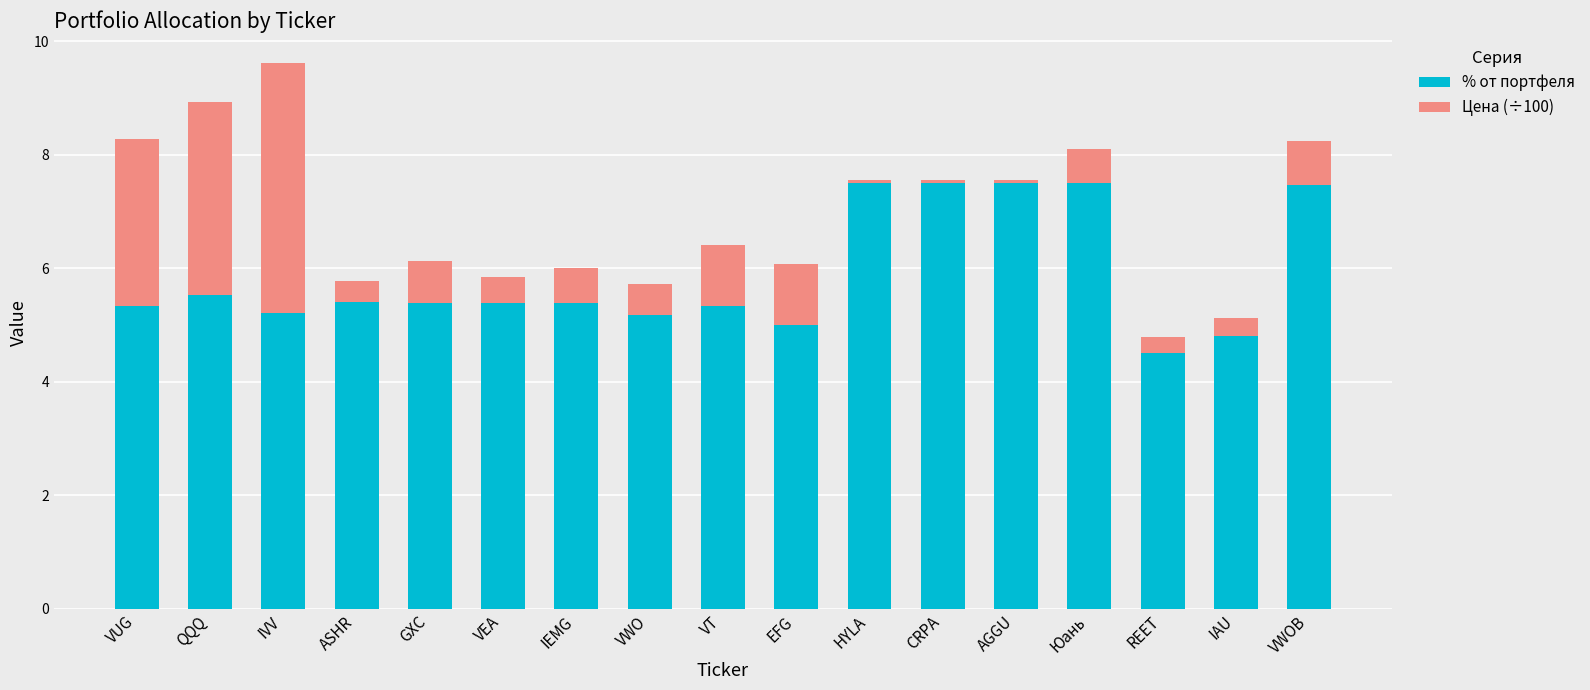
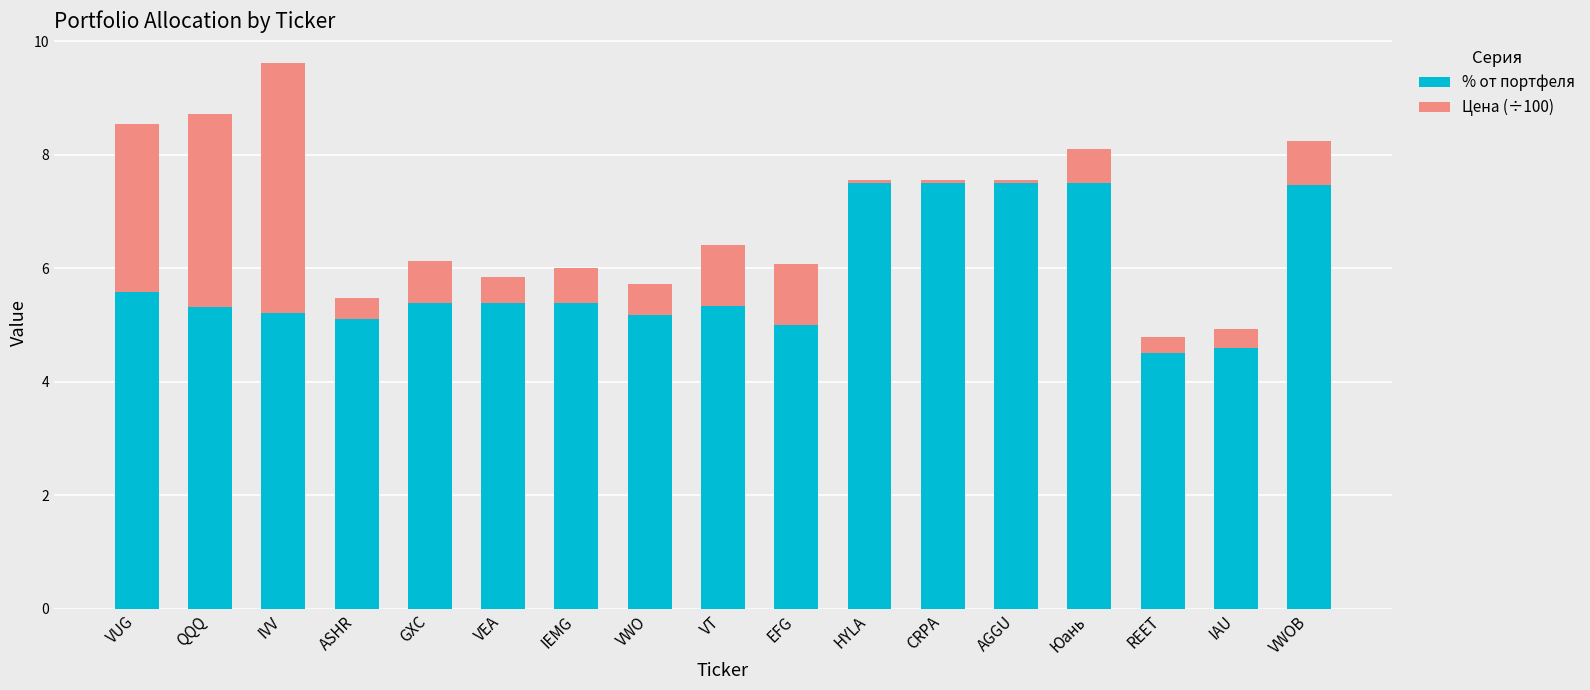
  {
    "% от портфеля": {
-     "VUG": 5.3,
-     "QQQ": 5.5,
+     "VUG": 5.6,
+     "QQQ": 5.3,
      "IVV": 5.2,
-     "ASHR": 5.4,
+     "ASHR": 5.1,
      "GXC": 5.4,
      "VEA": 5.4,
      "IEMG": 5.4,
      "VWO": 5.2,
      "VT": 5.3,
      "EFG": 5.0,
      "HYLA": 7.5,
      "CRPA": 7.5,
      "AGGU": 7.5,
      "Юань": 7.5,
      "REET": 4.5,
-     "IAU": 4.8,
+     "IAU": 4.6,
      "VWOB": 7.5
    },
    "Цена (÷100)": {
      "VUG": 2.9,
      "QQQ": 3.4,
      "IVV": 4.4,
      "ASHR": 0.4,
      "GXC": 0.7,
      "VEA": 0.5,
      "IEMG": 0.6,
      "VWO": 0.5,
      "VT": 1.1,
      "EFG": 1.1,
      "HYLA": 0.1,
      "CRPA": 0.1,
      "AGGU": 0.1,
      "Юань": 0.6,
      "REET": 0.3,
      "IAU": 0.3,
      "VWOB": 0.8
    }
  }
